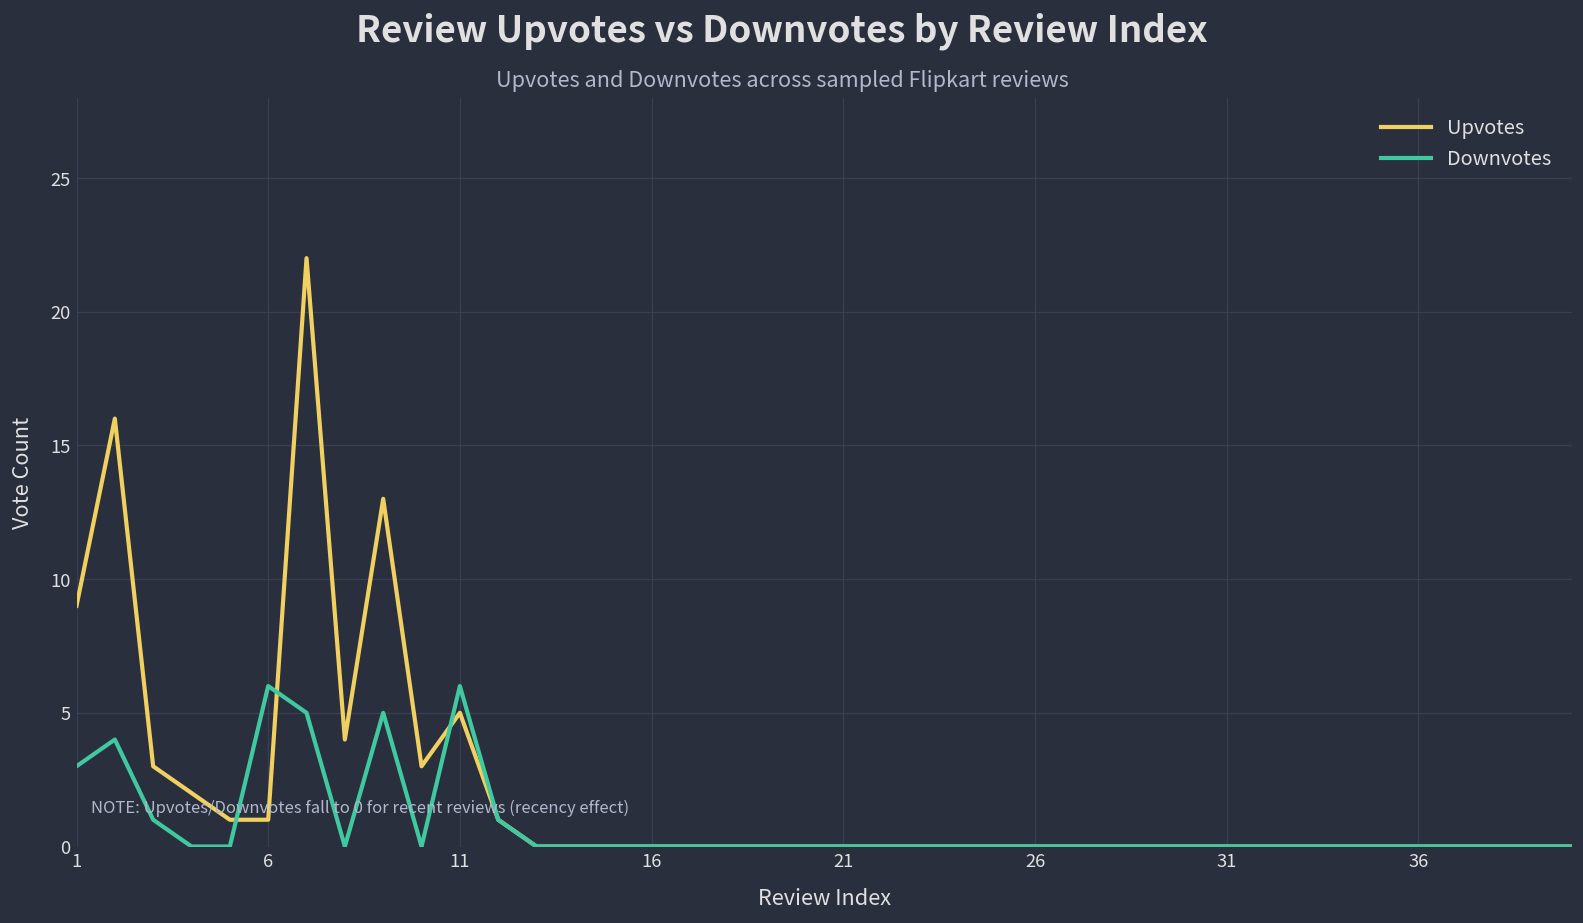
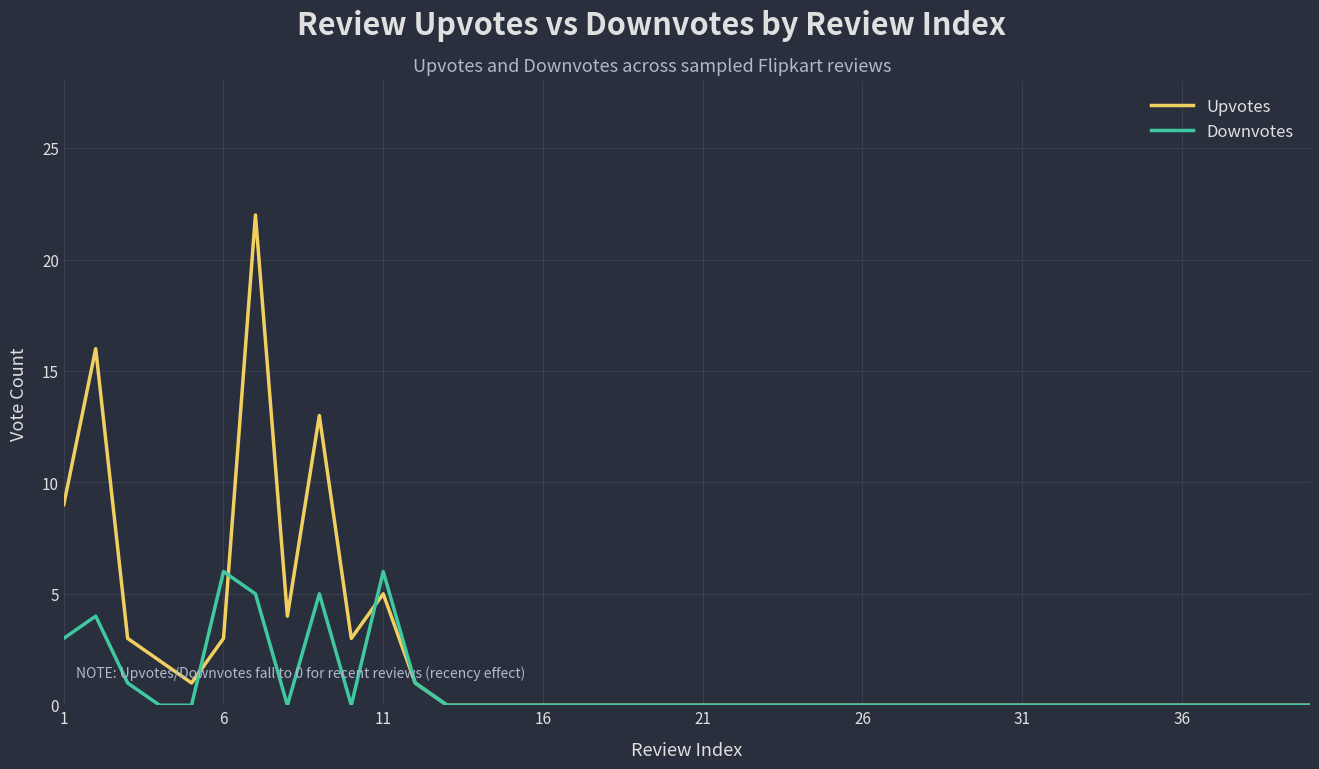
  {
    "Upvotes": {
      "1": 9,
-     "6": 1,
+     "6": 3,
      "11": 5
    },
    "Downvotes": {
      "1": 3,
      "6": 6,
      "11": 6
    }
  }
